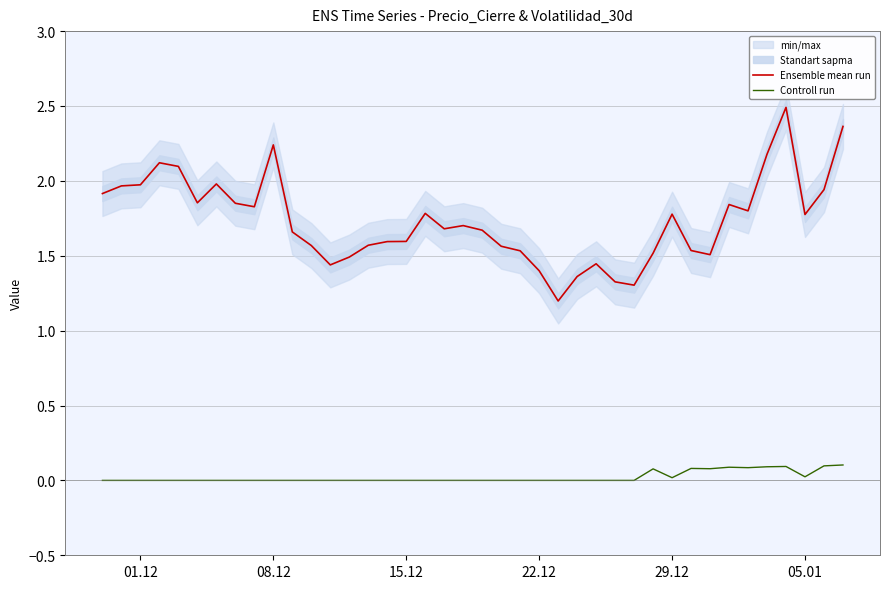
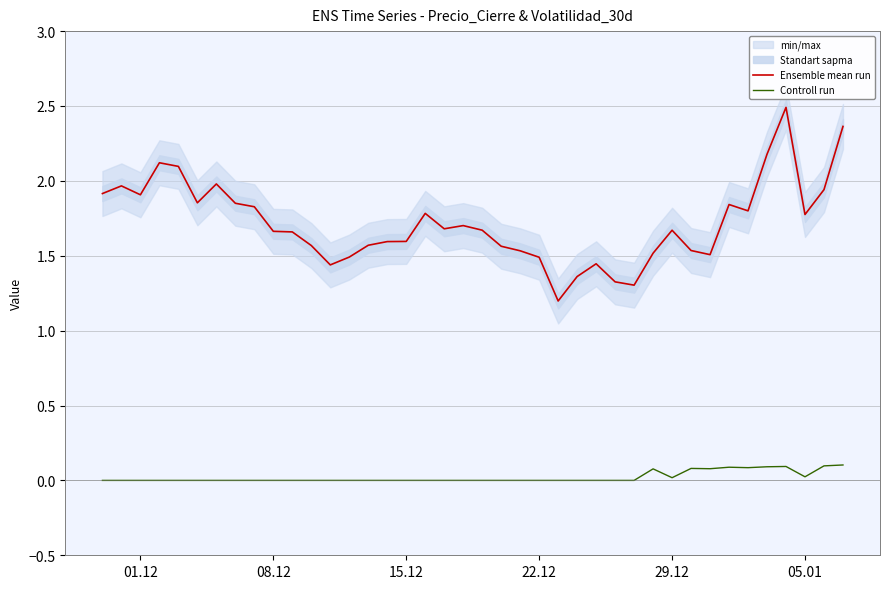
  {
    "Ensemble mean run": {
-     "01.12": 1.97,
-     "08.12": 2.24,
+     "01.12": 1.91,
+     "08.12": 1.66,
      "15.12": 1.60,
-     "22.12": 1.40,
-     "29.12": 1.78,
+     "22.12": 1.49,
+     "29.12": 1.67,
      "05.01": 1.78
    },
    "Controll run": {
      "01.12": 0.00,
      "08.12": 0.00,
      "15.12": 0.00,
      "22.12": 0.00,
      "29.12": 0.02,
      "05.01": 0.02
    }
  }
